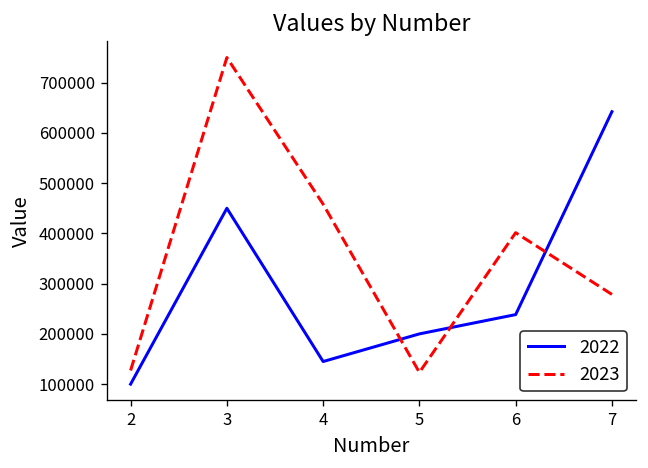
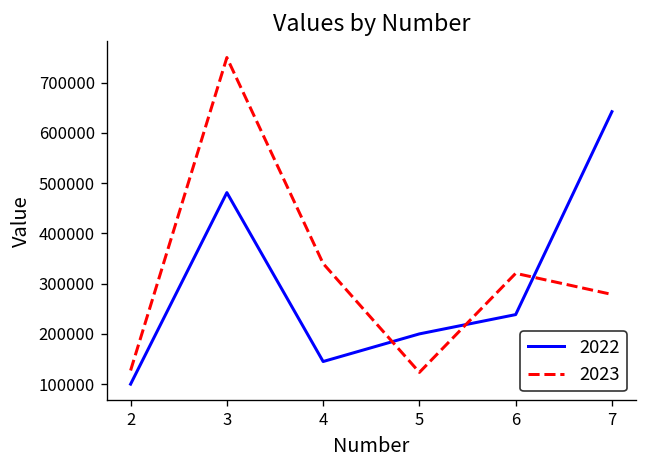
  {
    "2022": {
      "2": 100000,
-     "3": 450000,
+     "3": 480000,
      "4": 150000,
      "5": 200000,
      "6": 240000,
      "7": 640000
    },
    "2023": {
      "2": 130000,
      "3": 750000,
-     "4": 460000,
+     "4": 340000,
      "5": 120000,
-     "6": 400000,
+     "6": 320000,
      "7": 280000
    }
  }
